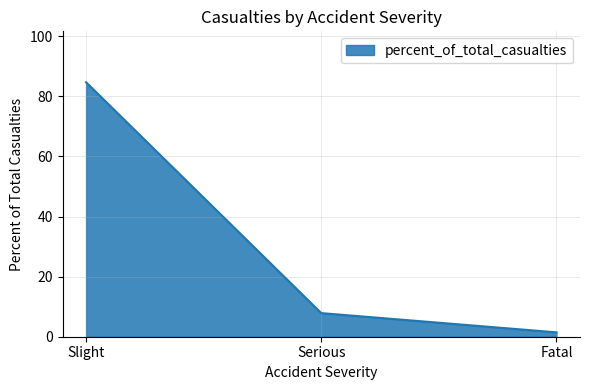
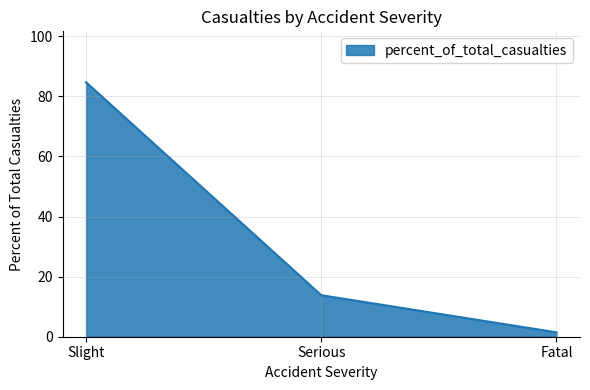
  {
    "Slight": 85,
-   "Serious": 8,
+   "Serious": 14,
    "Fatal": 1
  }
